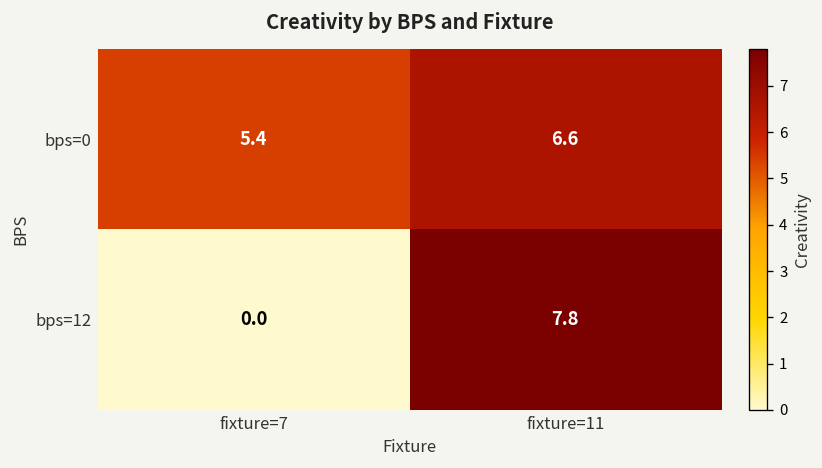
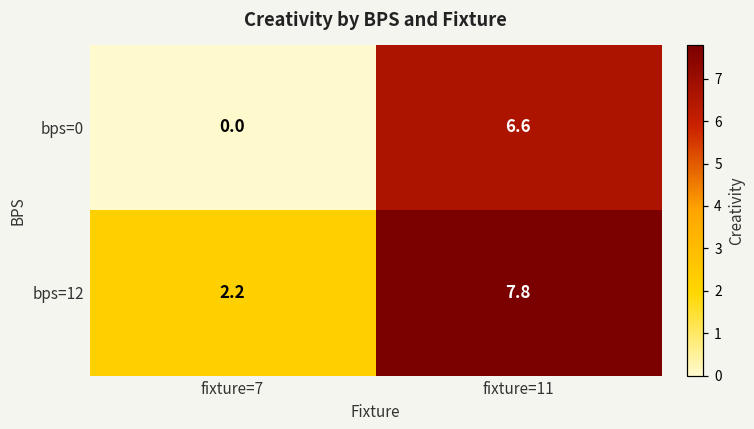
  {
    "bps=0": {
-     "fixture=7": 5.4,
+     "fixture=7": 0.0,
      "fixture=11": 6.6
    },
    "bps=12": {
-     "fixture=7": 0.0,
+     "fixture=7": 2.2,
      "fixture=11": 7.8
    }
  }
